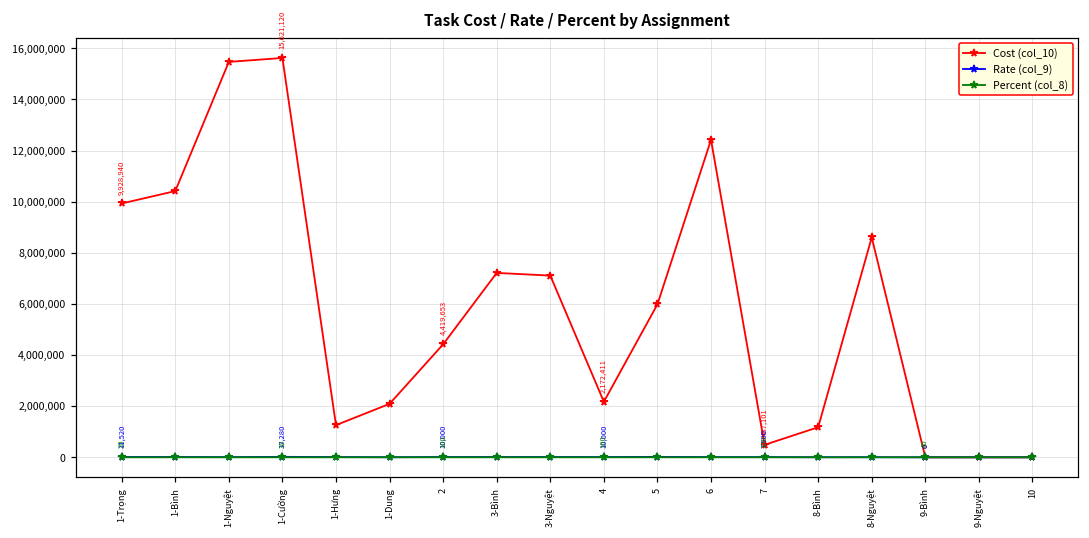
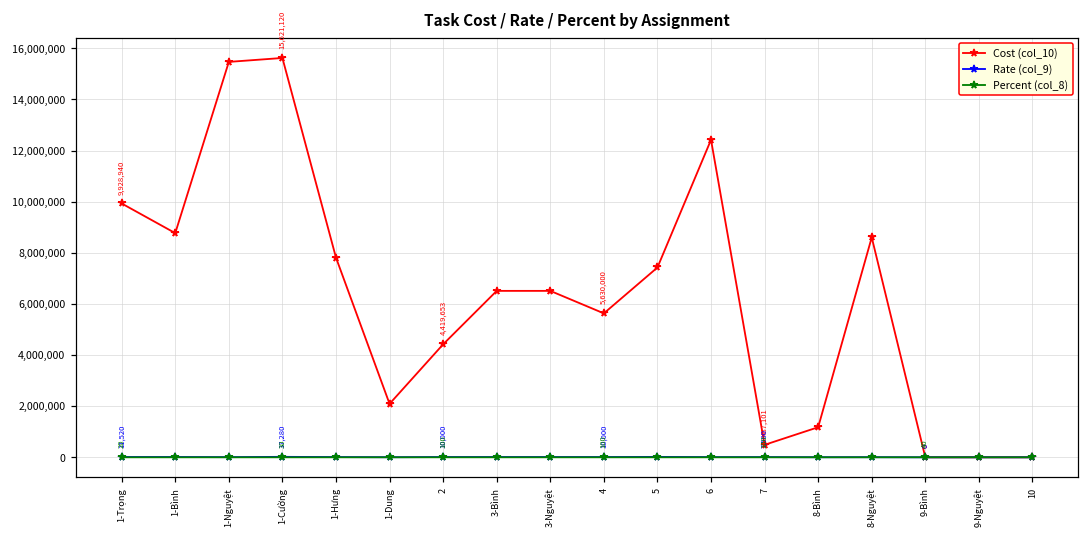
  {
    "Cost (col_10)": {
      "1-Trọng": "9,928,940",
-     "1-Bình": "10,400,000",
+     "1-Bình": "8,800,000",
      "1-Cường": "15,621,120",
-     "1-Hưng": "1,300,000",
+     "1-Hưng": "7,800,000",
      "2": "4,419,653",
-     "3-Bình": "7,200,000",
-     "3-Nguyệt": "7,100,000",
-     "4": "2,172,411",
-     "5": "6,000,000"
+     "3-Bình": "6,500,000",
+     "3-Nguyệt": "6,500,000",
+     "4": "5,630,000",
+     "5": "7,400,000"
    },
    "Percent (col_8)": {
      "1-Bình": "0",
      "1-Nguyệt": "0",
      "1-Hưng": "0",
      "1-Dung": "0",
      "3-Bình": "0",
      "3-Nguyệt": "0",
      "5": "0",
      "6": "0",
      "8-Bình": "0",
      "8-Nguyệt": "0"
    }
  }
